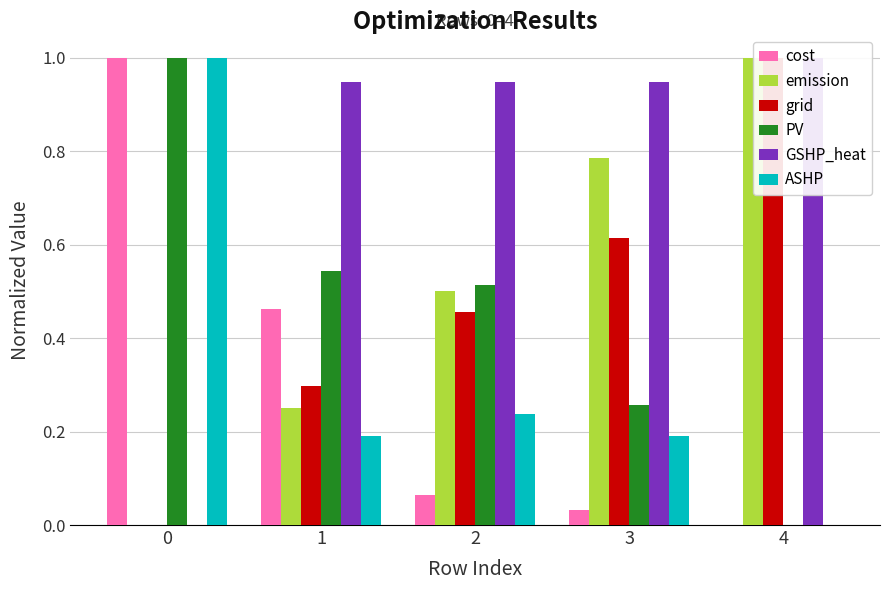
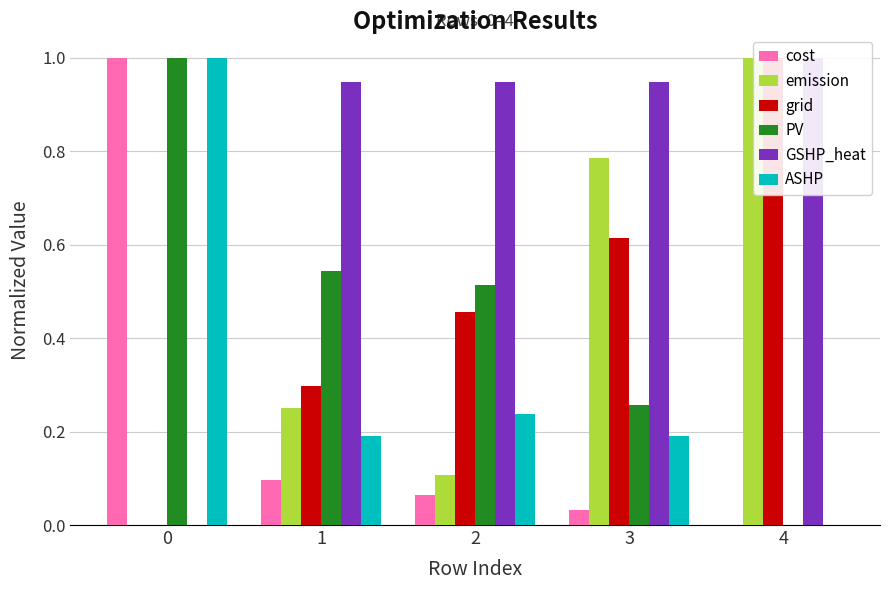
  {
    "cost": {
      "0": 1.00,
-     "1": 0.46,
+     "1": 0.10,
      "2": 0.06,
      "3": 0.03,
      "4": 0.00
    },
    "emission": {
      "0": 0.00,
      "1": 0.25,
-     "2": 0.50,
+     "2": 0.11,
      "3": 0.79,
      "4": 1.00
    },
    "grid": {
      "0": 0.00,
      "1": 0.30,
      "2": 0.46,
      "3": 0.61
    },
    "PV": {
      "0": 1.00,
      "1": 0.54,
      "2": 0.51,
      "3": 0.26,
      "4": 0.00
    },
    "GSHP_heat": {
      "0": 0.00,
      "1": 0.95,
      "2": 0.95,
      "3": 0.95
    },
    "ASHP": {
      "0": 1.00,
      "1": 0.19,
      "2": 0.24,
      "3": 0.19,
      "4": 0.00
    }
  }
